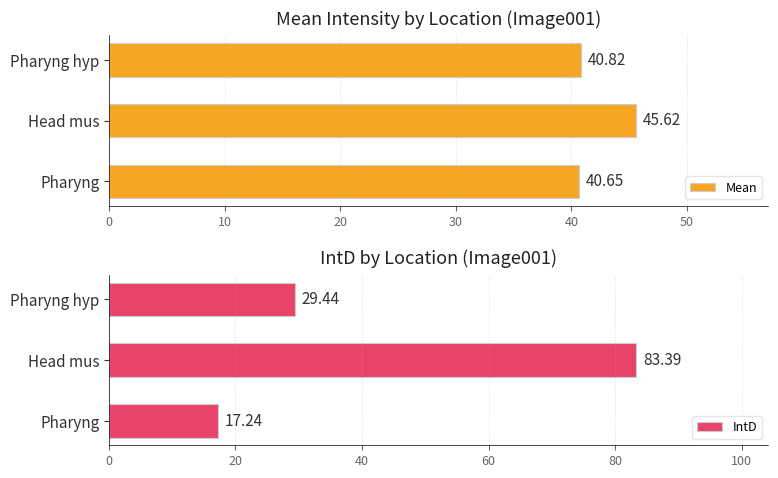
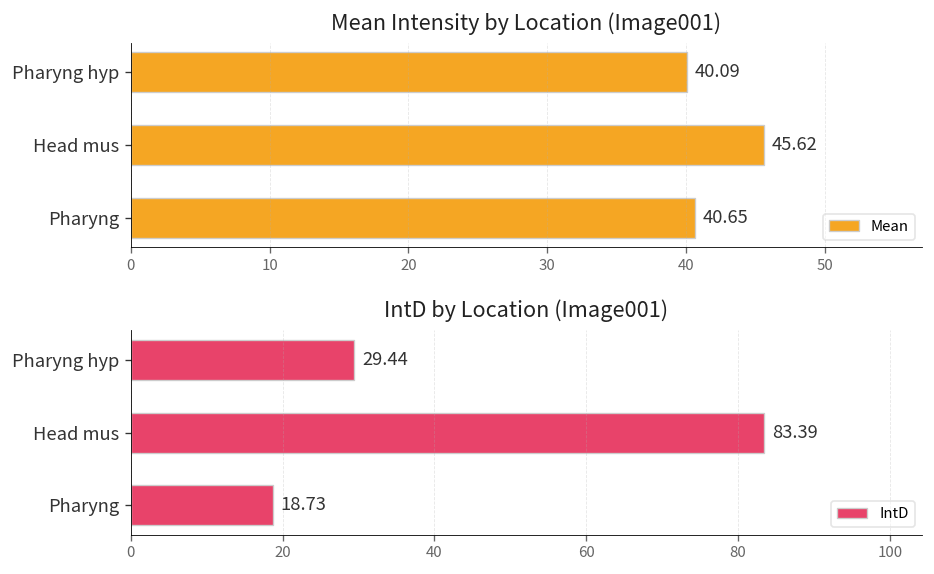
  {
    "Mean Intensity by Location (Image001)": {
-     "Pharyng hyp": 40.82,
+     "Pharyng hyp": 40.09,
      "Head mus": 45.62,
      "Pharyng": 40.65
    },
    "IntD by Location (Image001)": {
      "Pharyng hyp": 29.44,
      "Head mus": 83.39,
-     "Pharyng": 17.24
+     "Pharyng": 18.73
    }
  }
